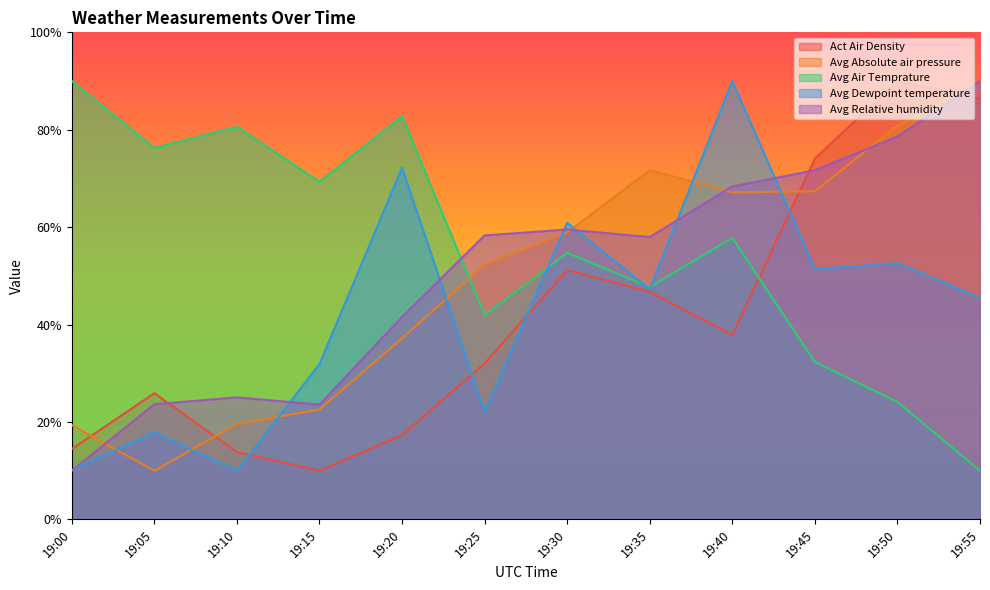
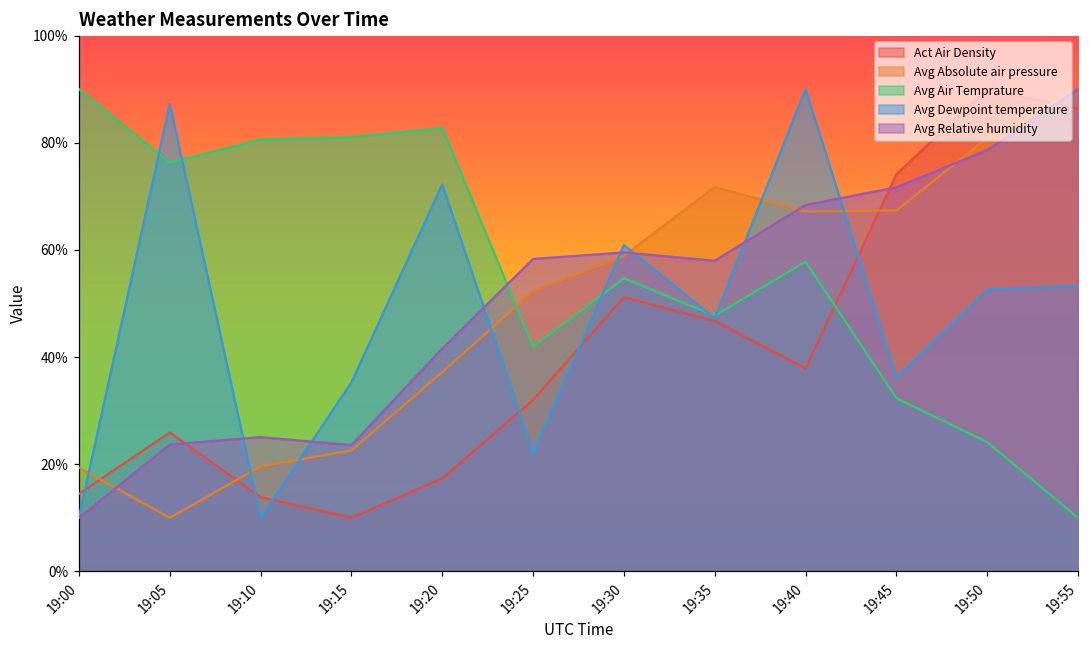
  {
    "Avg Air Temprature": {
      "19:00": "90%",
      "19:05": "76%",
      "19:10": "81%",
-     "19:15": "69%",
+     "19:15": "81%",
      "19:20": "83%",
      "19:25": "42%",
      "19:30": "55%",
      "19:40": "58%",
      "19:45": "32%",
      "19:50": "24%",
      "19:55": "10%"
    },
    "Avg Dewpoint temperature": {
-     "19:05": "18%",
+     "19:05": "87%",
      "19:10": "10%",
-     "19:15": "32%",
+     "19:15": "35%",
      "19:20": "72%",
      "19:25": "22%",
      "19:30": "61%",
      "19:40": "90%",
-     "19:45": "51%",
+     "19:45": "36%",
      "19:50": "53%",
-     "19:55": "45%"
+     "19:55": "53%"
    },
    "Avg Relative humidity": {
      "19:05": "24%",
      "19:10": "25%",
      "19:15": "24%",
      "19:20": "42%",
      "19:25": "58%",
      "19:30": "60%",
      "19:35": "58%",
      "19:40": "68%",
      "19:45": "72%",
      "19:50": "79%"
    }
  }
